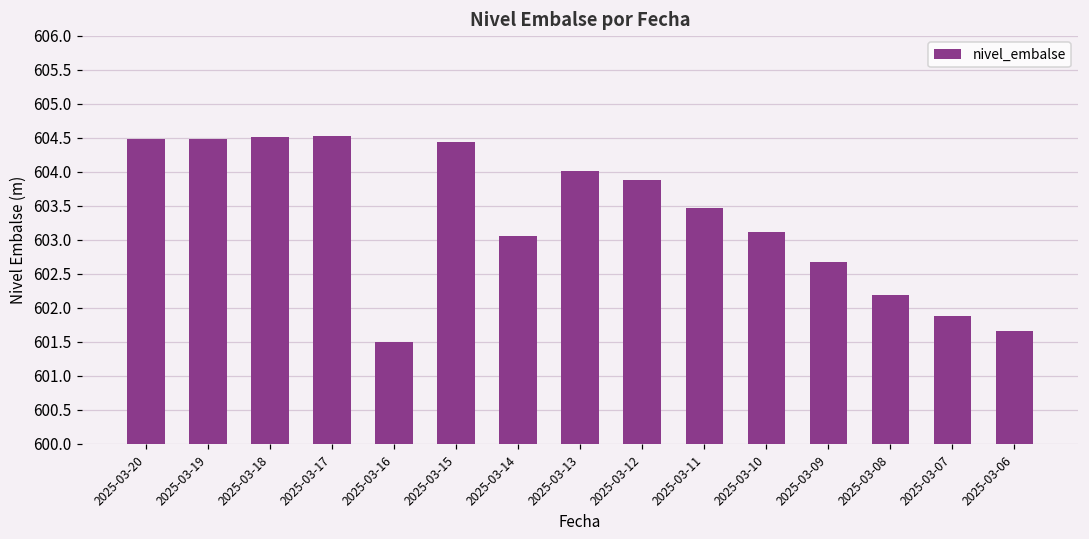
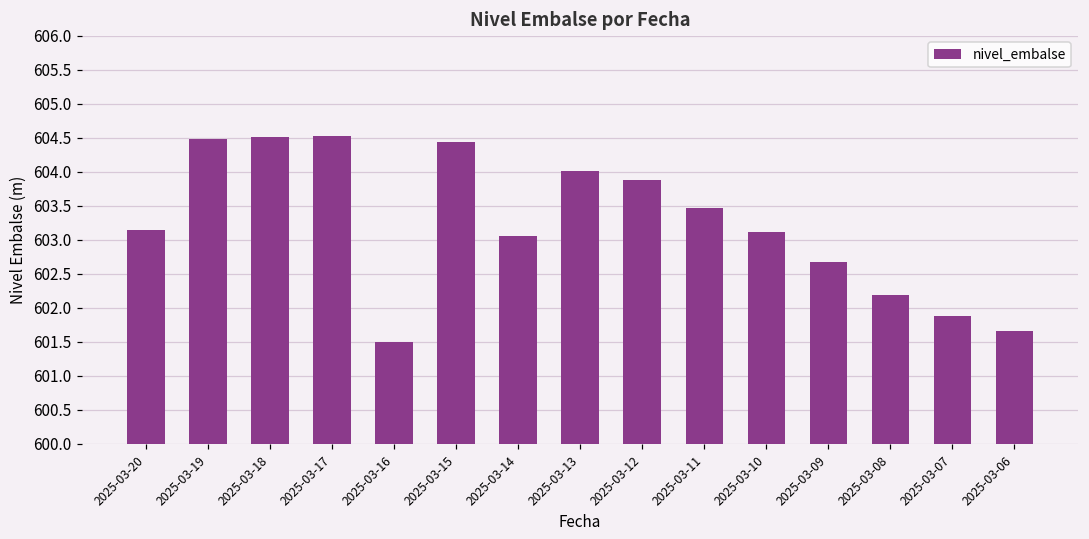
  {
-   "2025-03-20": 604.5,
+   "2025-03-20": 603.1,
    "2025-03-19": 604.5,
    "2025-03-18": 604.5,
    "2025-03-17": 604.5,
    "2025-03-16": 601.5,
    "2025-03-15": 604.4,
    "2025-03-14": 603.1,
    "2025-03-13": 604.0,
    "2025-03-12": 603.9,
    "2025-03-11": 603.5,
    "2025-03-10": 603.1,
    "2025-03-09": 602.7,
    "2025-03-08": 602.2,
    "2025-03-07": 601.9,
    "2025-03-06": 601.7
  }
